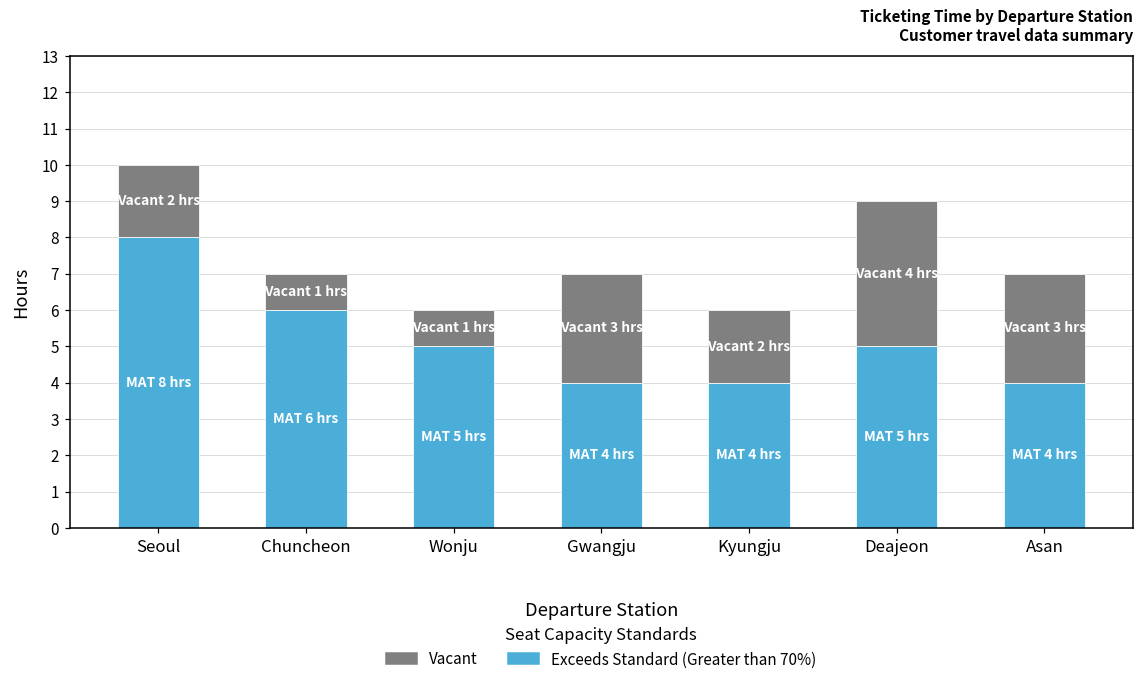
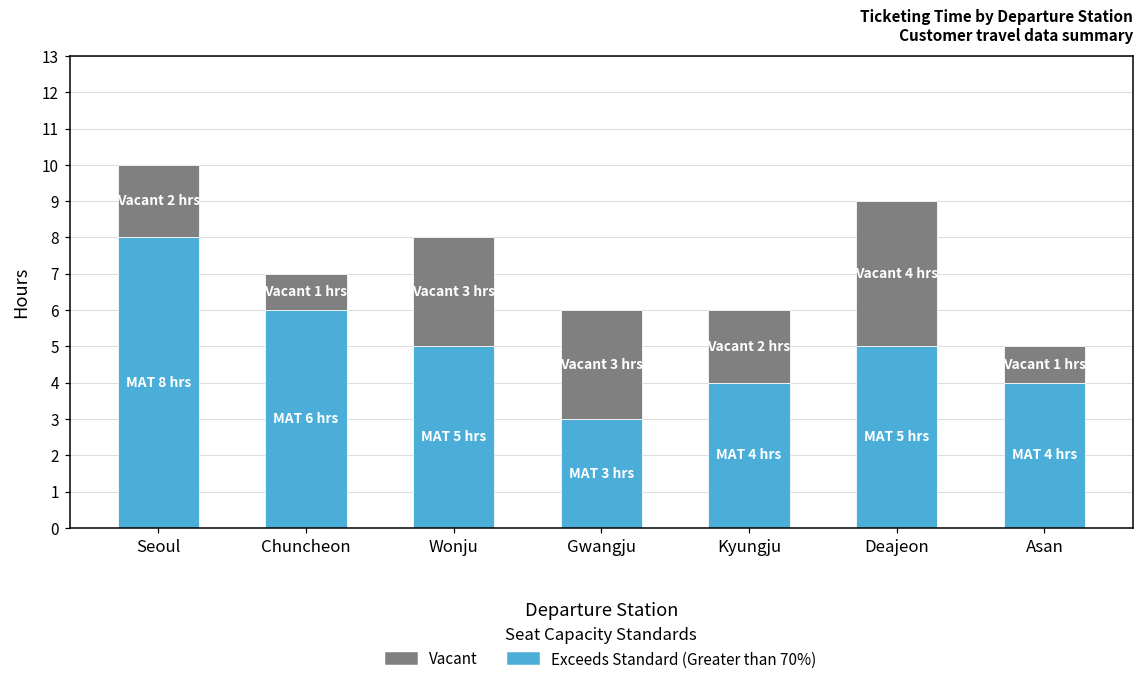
  {
    "Exceeds Standard (Greater than 70%)": {
      "Seoul": 8,
      "Chuncheon": 6,
      "Wonju": 5,
-     "Gwangju": 4,
+     "Gwangju": 3,
      "Kyungju": 4,
      "Deajeon": 5,
      "Asan": 4
    },
    "Vacant": {
      "Seoul": 2,
      "Chuncheon": 1,
-     "Wonju": 1,
+     "Wonju": 3,
      "Gwangju": 3,
      "Kyungju": 2,
      "Deajeon": 4,
-     "Asan": 3
+     "Asan": 1
    }
  }
